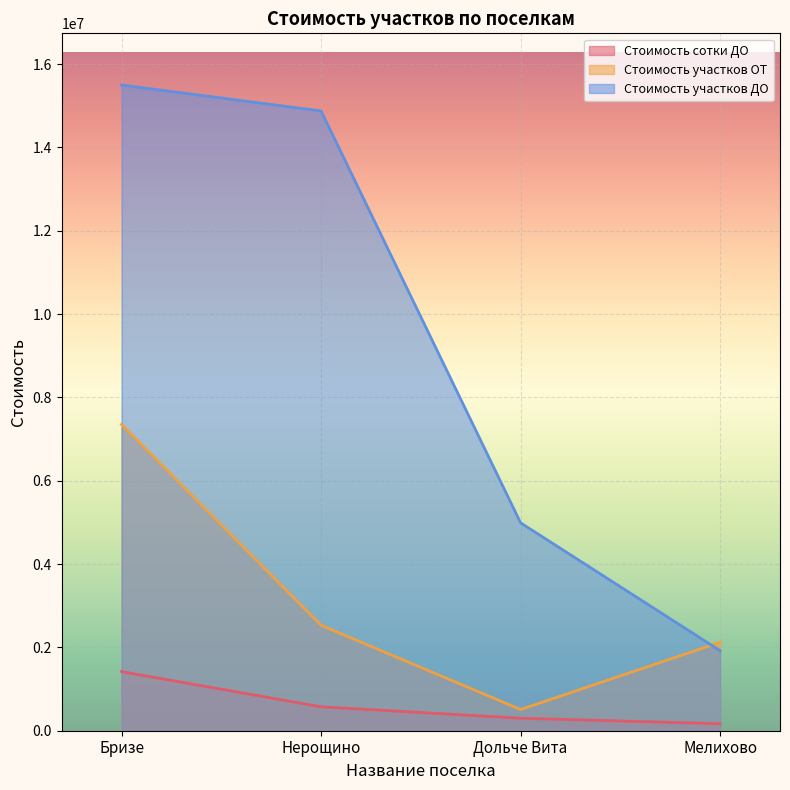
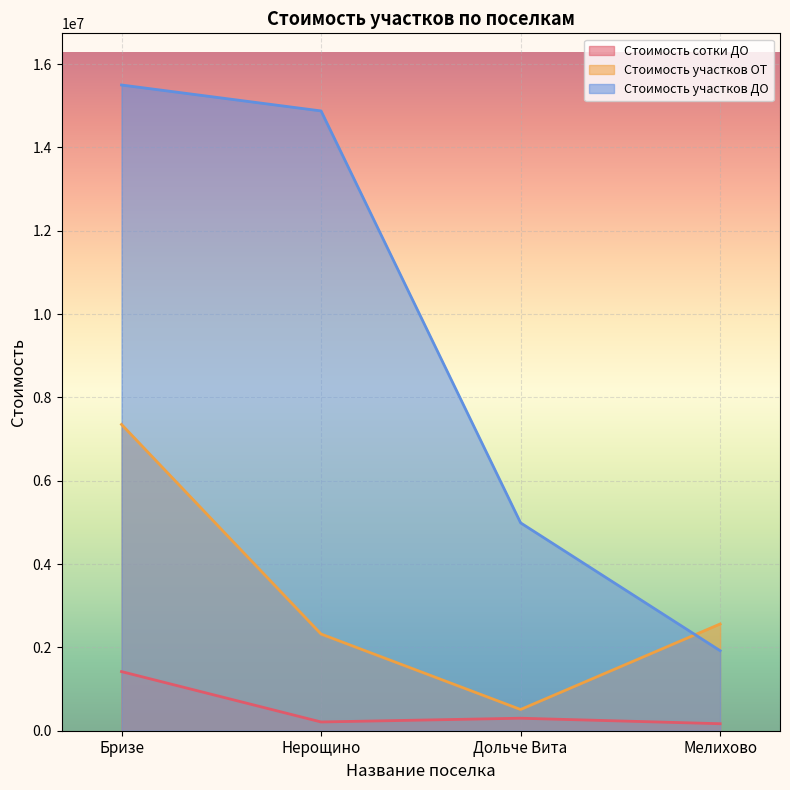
  {
    "Стоимость сотки ДО": {
      "Бризе": 1400000,
-     "Нерощино": 600000,
+     "Нерощино": 200000,
      "Дольче Вита": 300000,
      "Мелихово": 200000
    },
    "Стоимость участков ОТ": {
      "Бризе": 7400000,
-     "Нерощино": 2500000,
+     "Нерощино": 2300000,
      "Дольче Вита": 500000,
-     "Мелихово": 2100000
+     "Мелихово": 2600000
    },
    "Стоимость участков ДО": {
      "Бризе": 15500000,
      "Нерощино": 14900000,
      "Дольче Вита": 5000000,
      "Мелихово": 1900000
    }
  }
